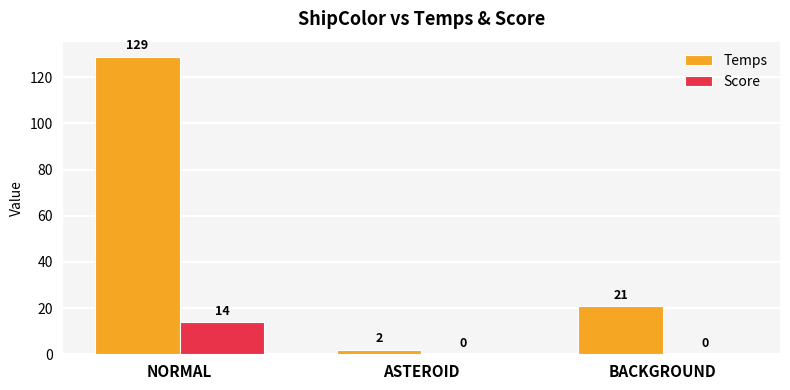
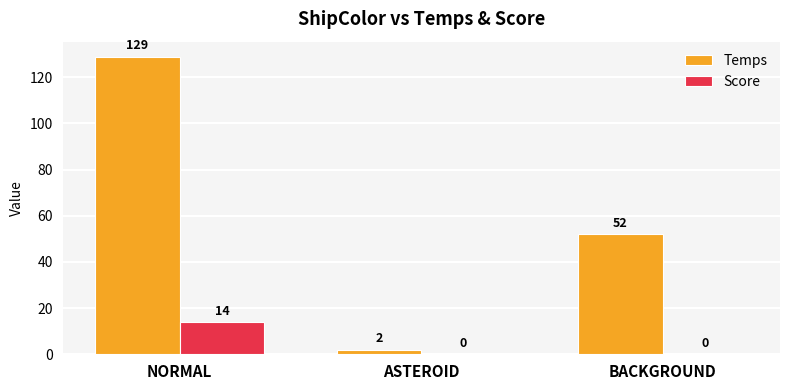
  {
    "Temps": {
      "NORMAL": 129,
      "ASTEROID": 2,
-     "BACKGROUND": 21
+     "BACKGROUND": 52
    },
    "Score": {
      "NORMAL": 14,
      "ASTEROID": 0,
      "BACKGROUND": 0
    }
  }
